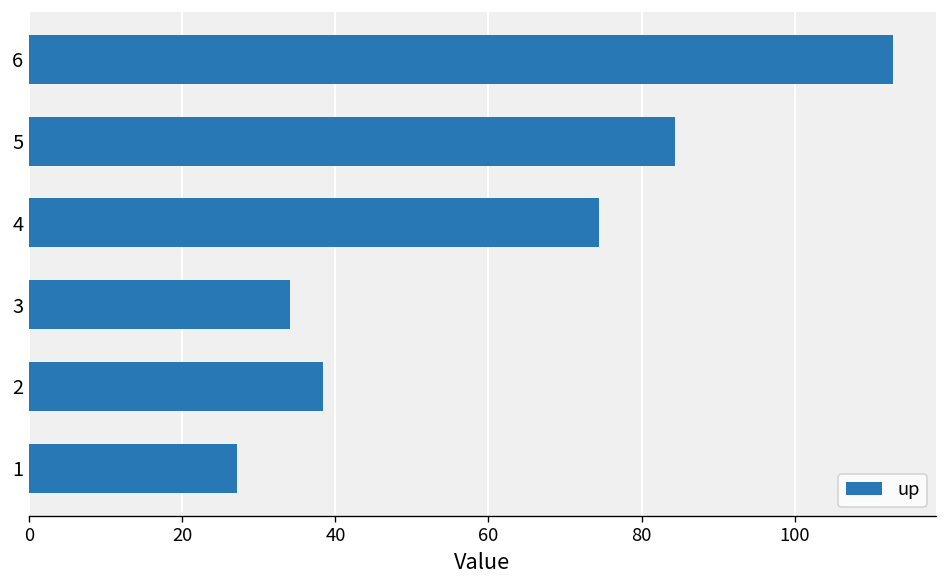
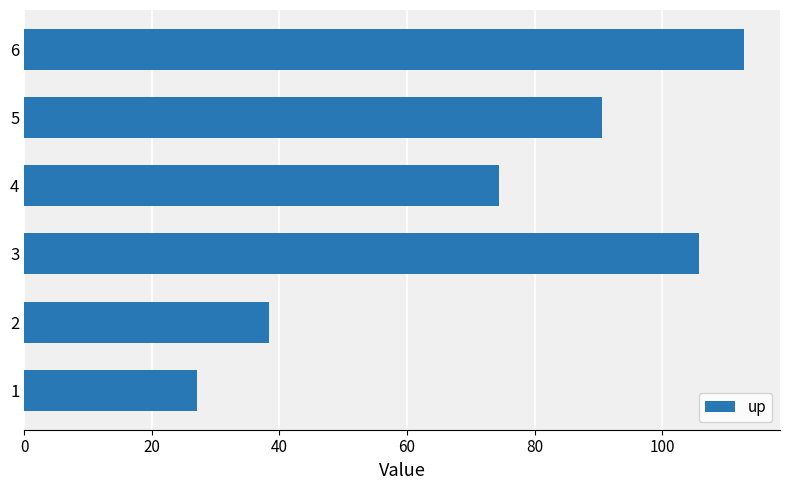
  {
    "6": 113,
-   "5": 84,
+   "5": 90,
    "4": 74,
-   "3": 34,
+   "3": 106,
    "2": 38,
    "1": 27
  }
